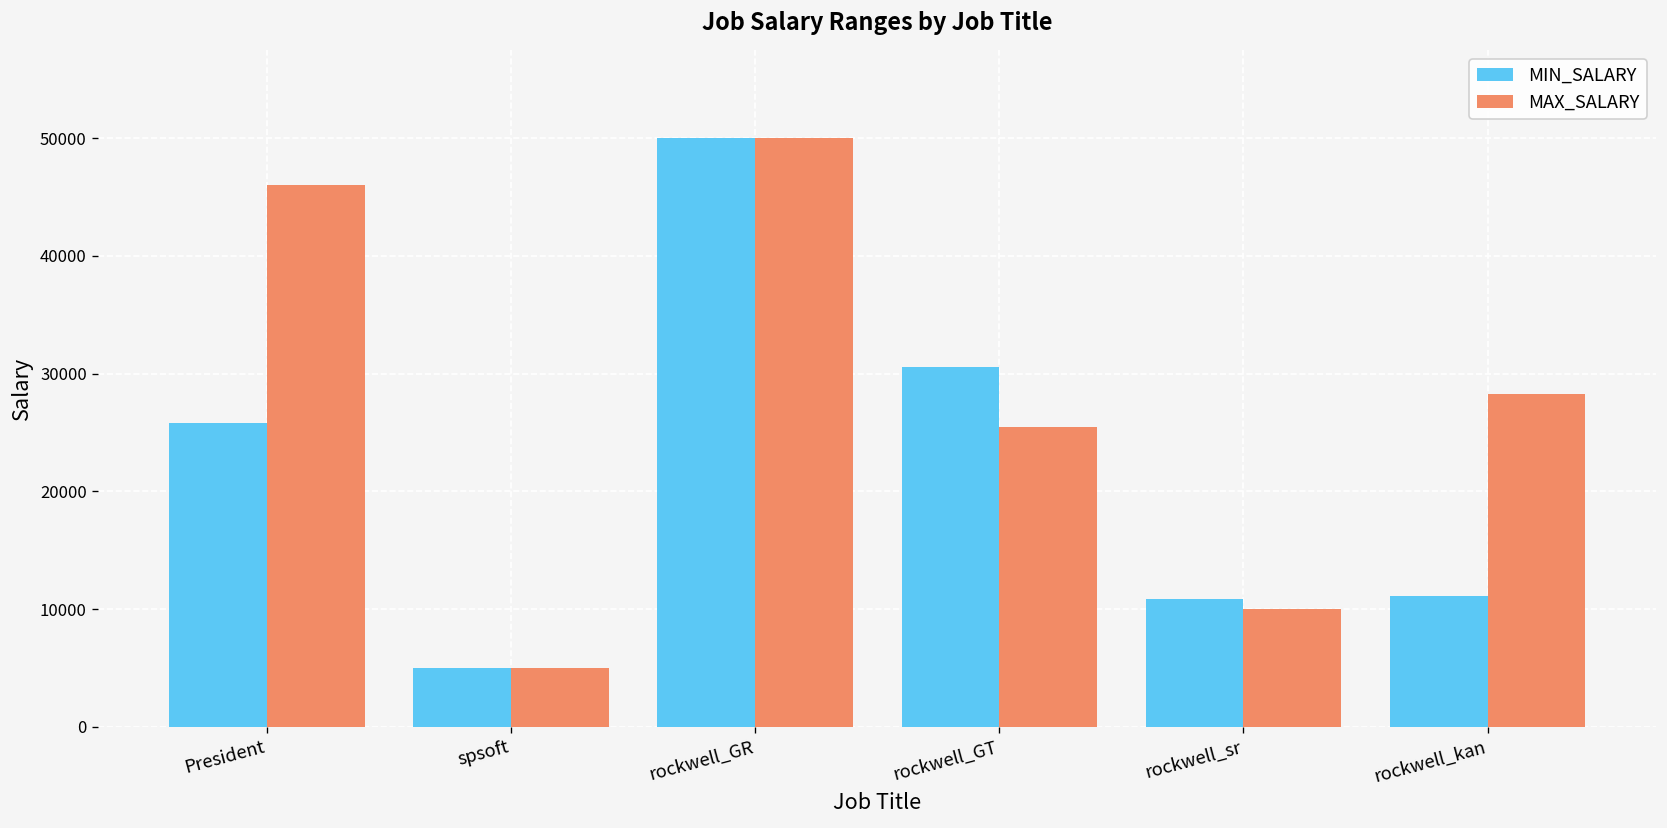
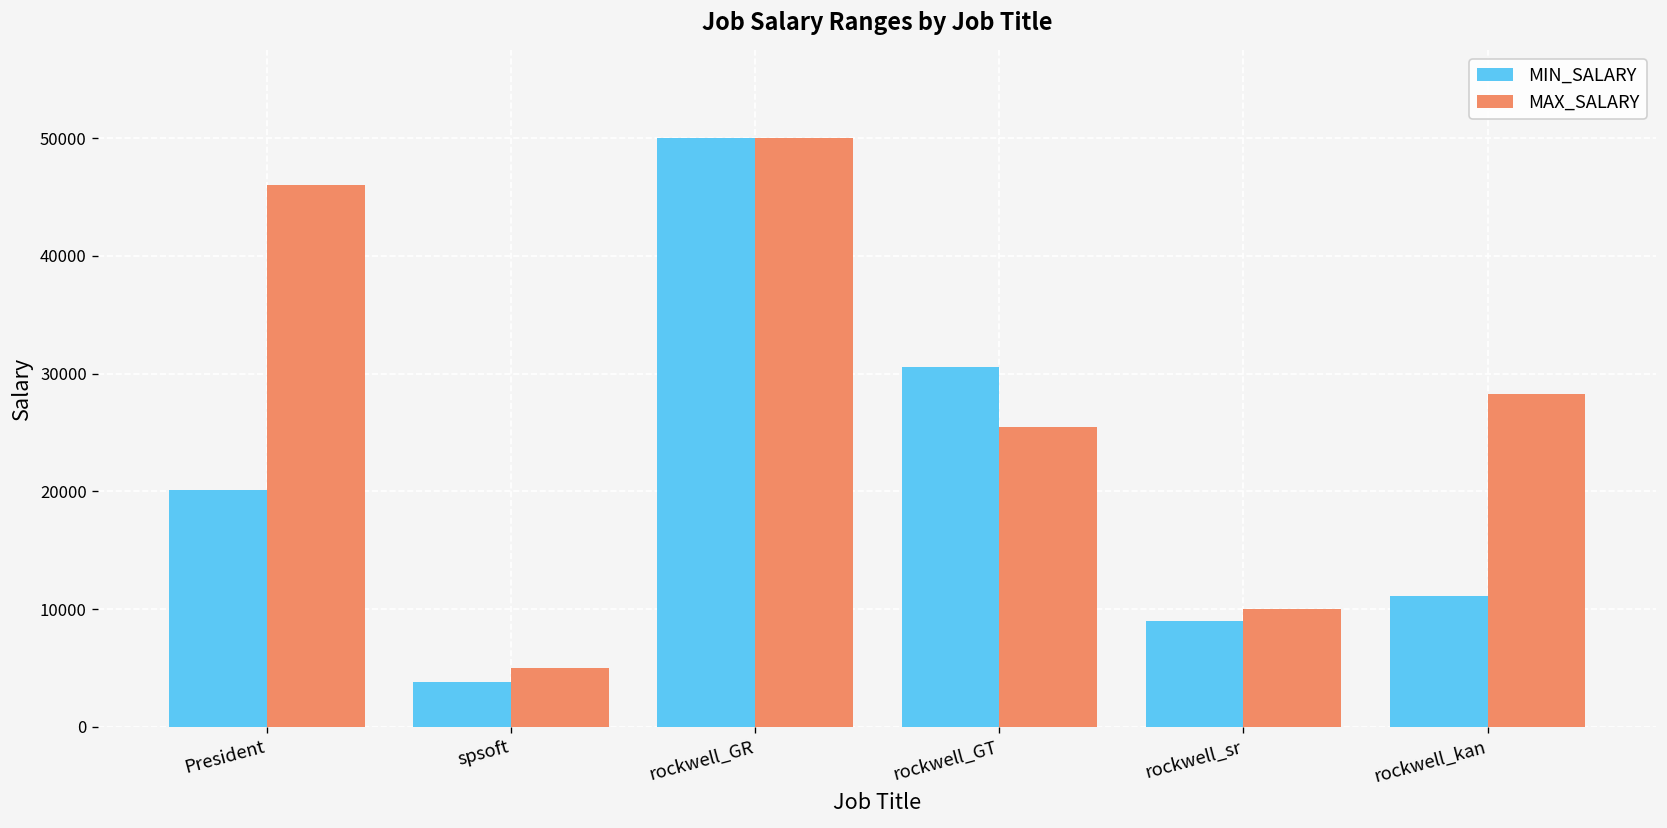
  {
    "MIN_SALARY": {
-     "President": 26000,
-     "spsoft": 5000,
+     "President": 20000,
+     "spsoft": 4000,
      "rockwell_GR": 50000,
      "rockwell_GT": 31000,
-     "rockwell_sr": 11000,
+     "rockwell_sr": 9000,
      "rockwell_kan": 11000
    },
    "MAX_SALARY": {
      "President": 46000,
      "spsoft": 5000,
      "rockwell_GR": 50000,
      "rockwell_GT": 25000,
      "rockwell_sr": 10000,
      "rockwell_kan": 28000
    }
  }
